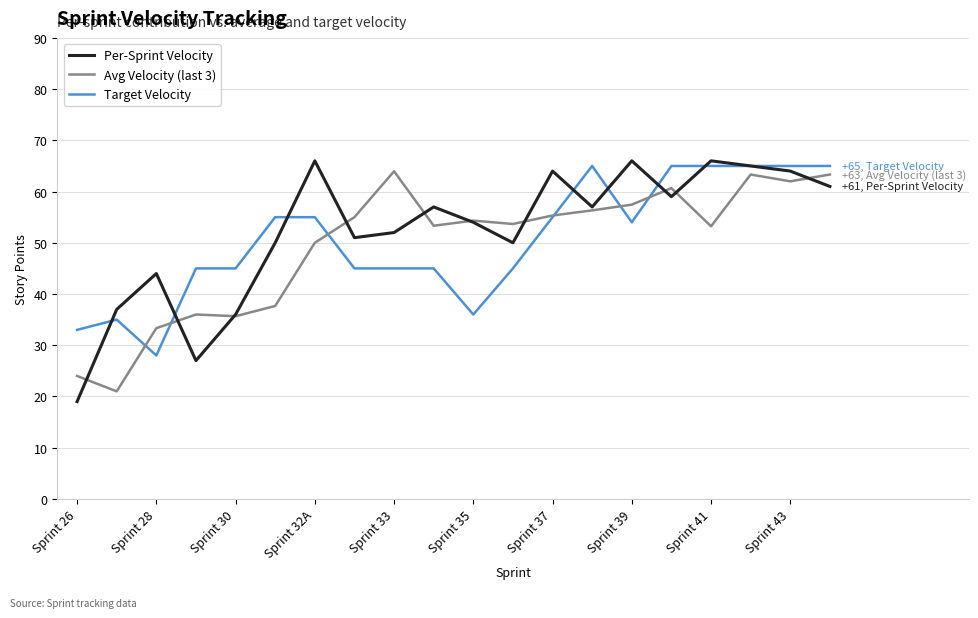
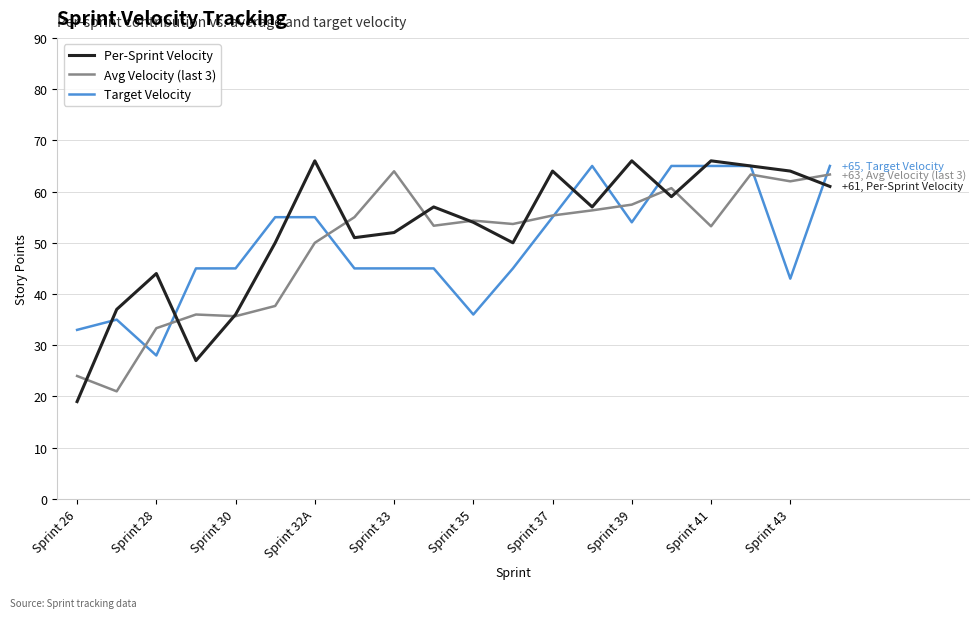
  {
    "Per-Sprint Velocity": {
      "Sprint 26": 19,
      "Sprint 28": 44,
      "Sprint 32A": 66,
      "Sprint 33": 52,
      "Sprint 37": 64,
      "Sprint 39": 66,
      "Sprint 41": 66,
      "Sprint 43": 64
    },
    "Avg Velocity (last 3)": {
      "Sprint 26": 24,
      "Sprint 28": 33,
      "Sprint 32A": 50,
      "Sprint 33": 64,
      "Sprint 39": 57,
      "Sprint 41": 53,
      "Sprint 43": 62
    },
    "Target Velocity": {
      "Sprint 26": 33,
      "Sprint 28": 28,
      "Sprint 30": 45,
      "Sprint 32A": 55,
      "Sprint 33": 45,
      "Sprint 35": 36,
      "Sprint 39": 54,
      "Sprint 41": 65,
-     "Sprint 43": 65
+     "Sprint 43": 43
    }
  }
